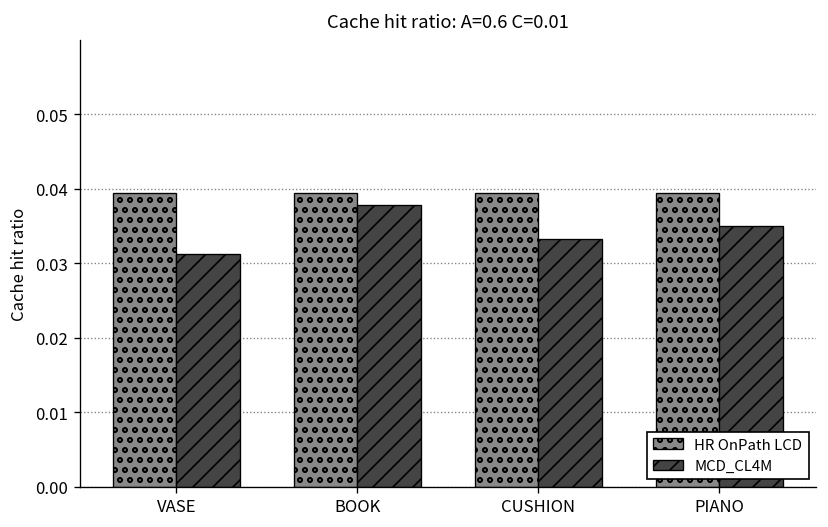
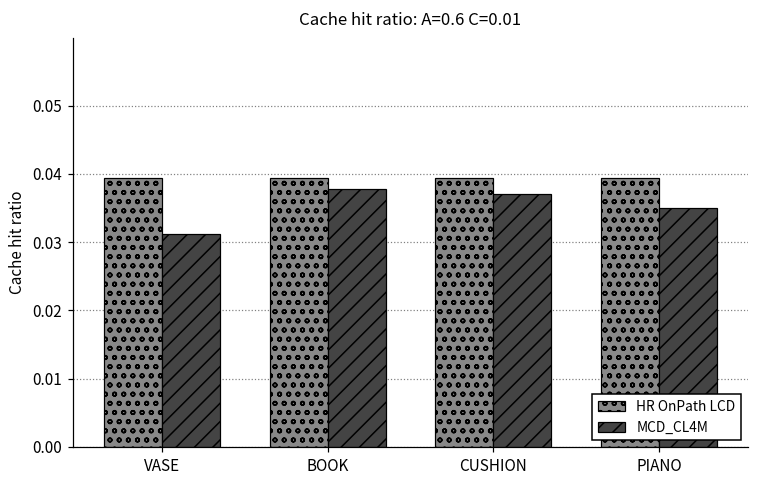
  {
    "HR OnPath LCD": {
      "VASE": 0.039,
      "BOOK": 0.039,
      "CUSHION": 0.039,
      "PIANO": 0.039
    },
    "MCD_CL4M": {
      "VASE": 0.031,
      "BOOK": 0.038,
-     "CUSHION": 0.033,
+     "CUSHION": 0.037,
      "PIANO": 0.035
    }
  }
